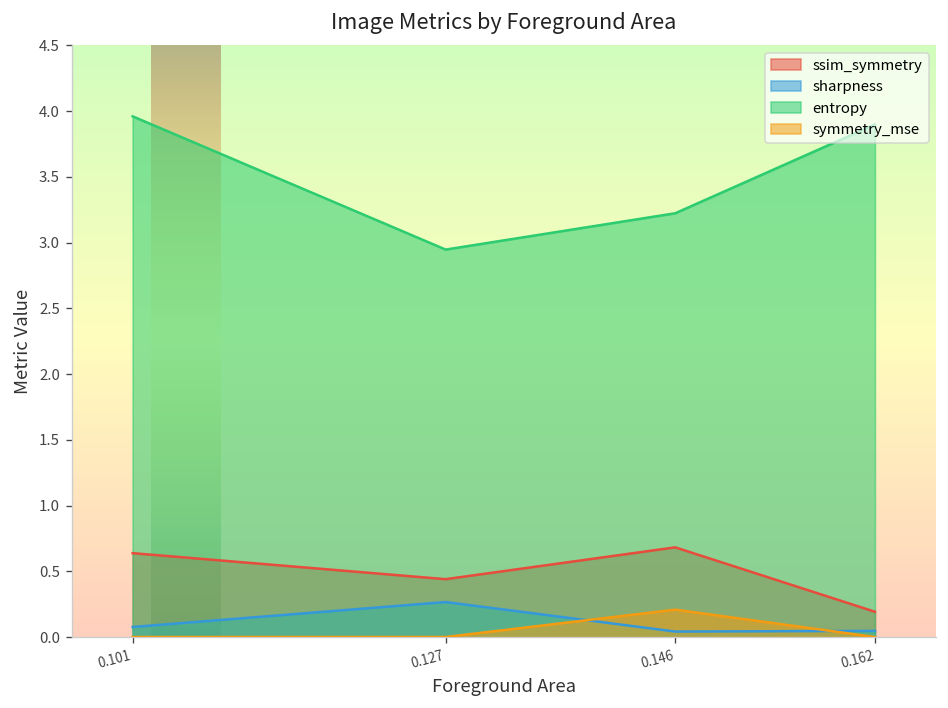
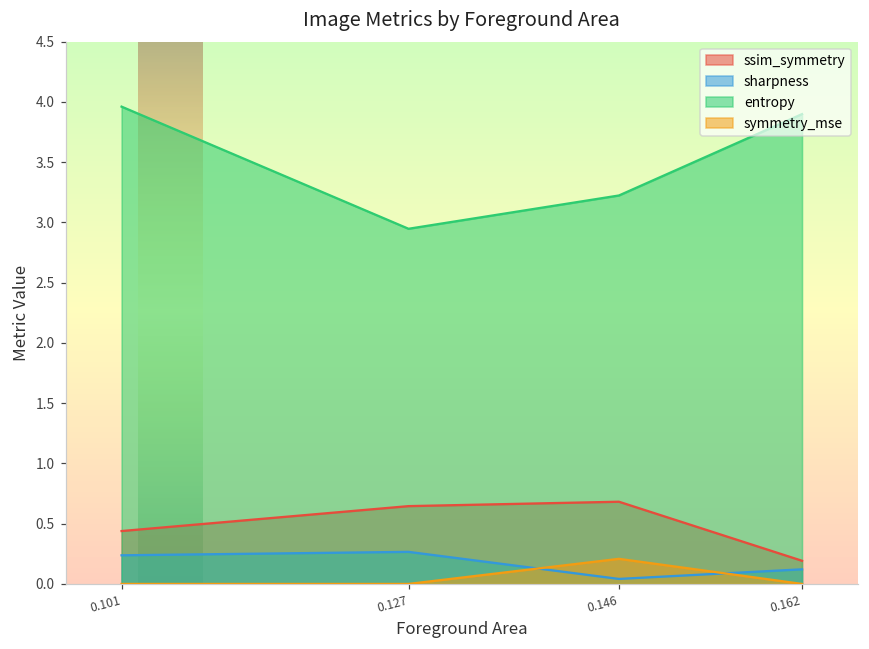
  {
    "ssim_symmetry": {
-     "0.101": 0.64,
-     "0.127": 0.44,
+     "0.101": 0.44,
+     "0.127": 0.65,
      "0.146": 0.68,
      "0.162": 0.19
    },
    "sharpness": {
-     "0.101": 0.08,
+     "0.101": 0.24,
      "0.127": 0.27,
      "0.146": 0.04,
-     "0.162": 0.05
+     "0.162": 0.12
    },
    "entropy": {
      "0.101": 3.96,
      "0.127": 2.95,
      "0.146": 3.22
    },
    "symmetry_mse": {
      "0.101": 0.00,
      "0.127": 0.00,
      "0.146": 0.21,
      "0.162": 0.00
    }
  }
